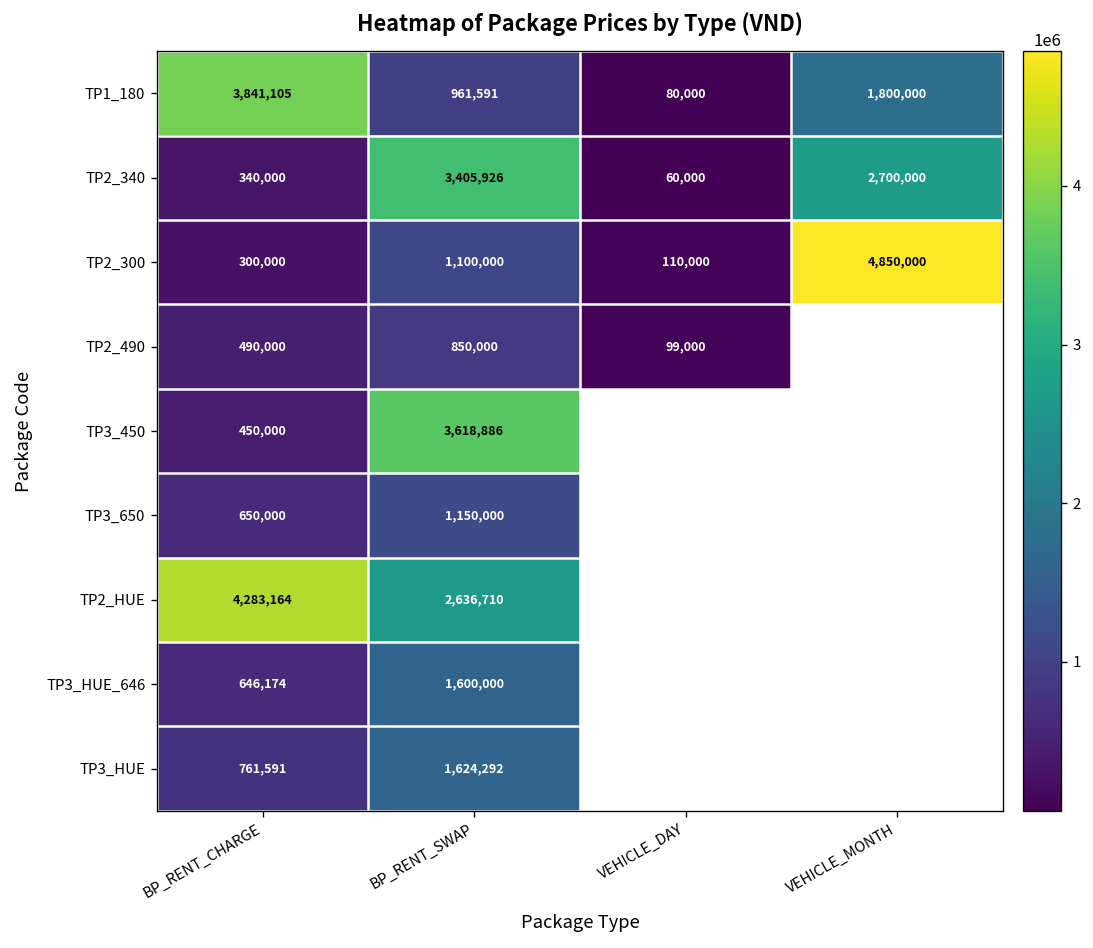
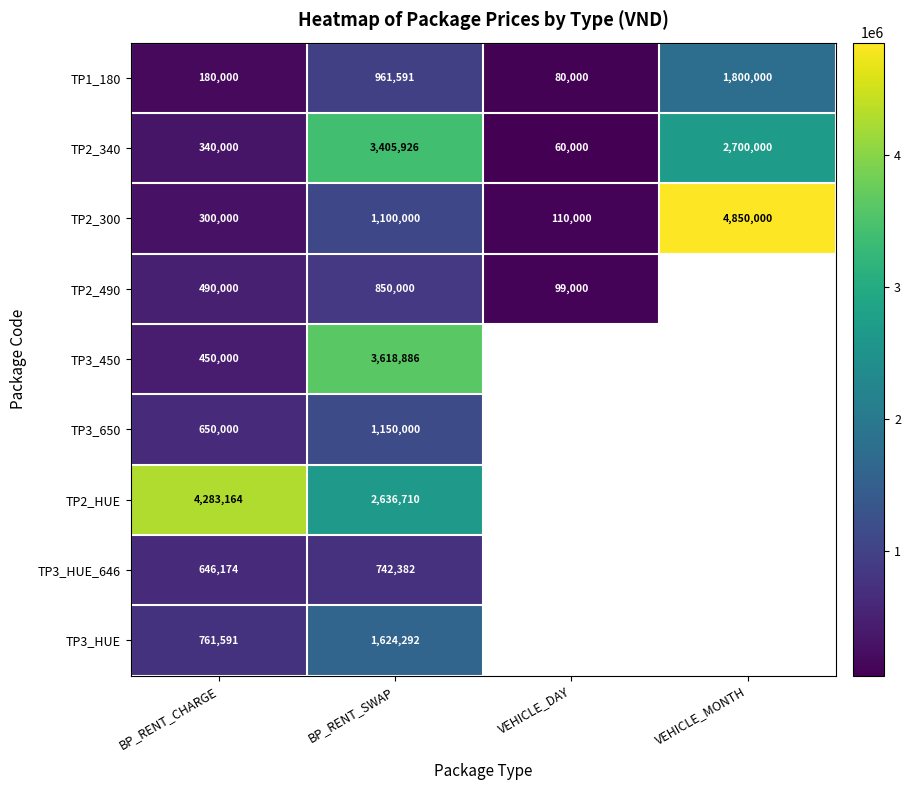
  {
    "TP1_180": {
-     "BP_RENT_CHARGE": "3,841,105",
+     "BP_RENT_CHARGE": "180,000",
      "BP_RENT_SWAP": "961,591",
      "VEHICLE_DAY": "80,000",
      "VEHICLE_MONTH": "1,800,000"
    },
    "TP2_340": {
      "BP_RENT_CHARGE": "340,000",
      "BP_RENT_SWAP": "3,405,926",
      "VEHICLE_DAY": "60,000",
      "VEHICLE_MONTH": "2,700,000"
    },
    "TP2_300": {
      "BP_RENT_CHARGE": "300,000",
      "BP_RENT_SWAP": "1,100,000",
      "VEHICLE_DAY": "110,000",
      "VEHICLE_MONTH": "4,850,000"
    },
    "TP2_490": {
      "BP_RENT_CHARGE": "490,000",
      "BP_RENT_SWAP": "850,000",
      "VEHICLE_DAY": "99,000"
    },
    "TP3_450": {
      "BP_RENT_CHARGE": "450,000",
      "BP_RENT_SWAP": "3,618,886"
    },
    "TP3_650": {
      "BP_RENT_CHARGE": "650,000",
      "BP_RENT_SWAP": "1,150,000"
    },
    "TP2_HUE": {
      "BP_RENT_CHARGE": "4,283,164",
      "BP_RENT_SWAP": "2,636,710"
    },
    "TP3_HUE_646": {
      "BP_RENT_CHARGE": "646,174",
-     "BP_RENT_SWAP": "1,600,000"
+     "BP_RENT_SWAP": "742,382"
    },
    "TP3_HUE": {
      "BP_RENT_CHARGE": "761,591",
      "BP_RENT_SWAP": "1,624,292"
    }
  }
